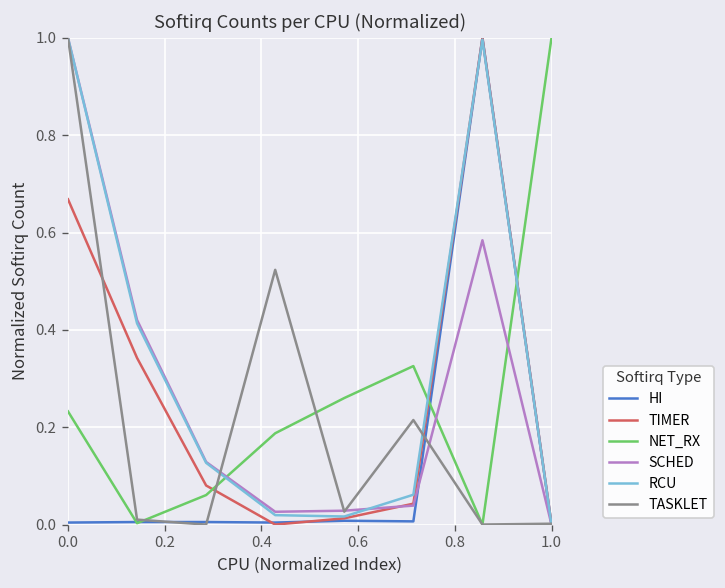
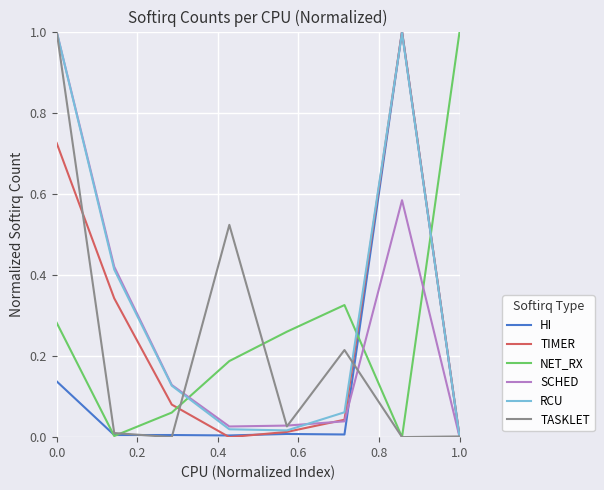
  {
    "HI": {
-     "0.0": 0.00
+     "0.0": 0.14
    },
    "TIMER": {
-     "0.0": 0.67
+     "0.0": 0.73
    },
    "NET_RX": {
-     "0.0": 0.23,
+     "0.0": 0.28,
      "1.0": 1.00
    }
  }
